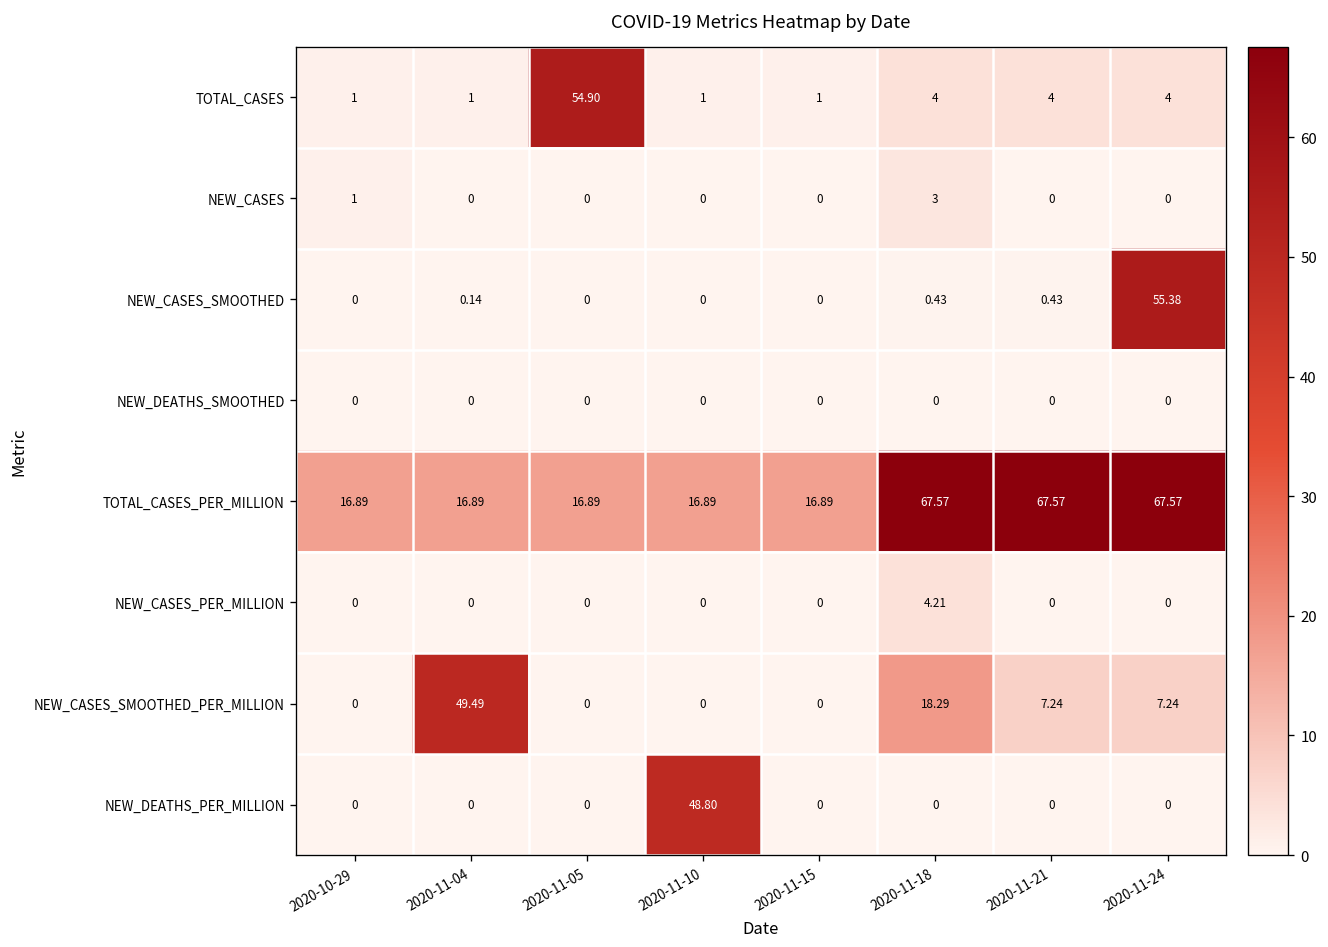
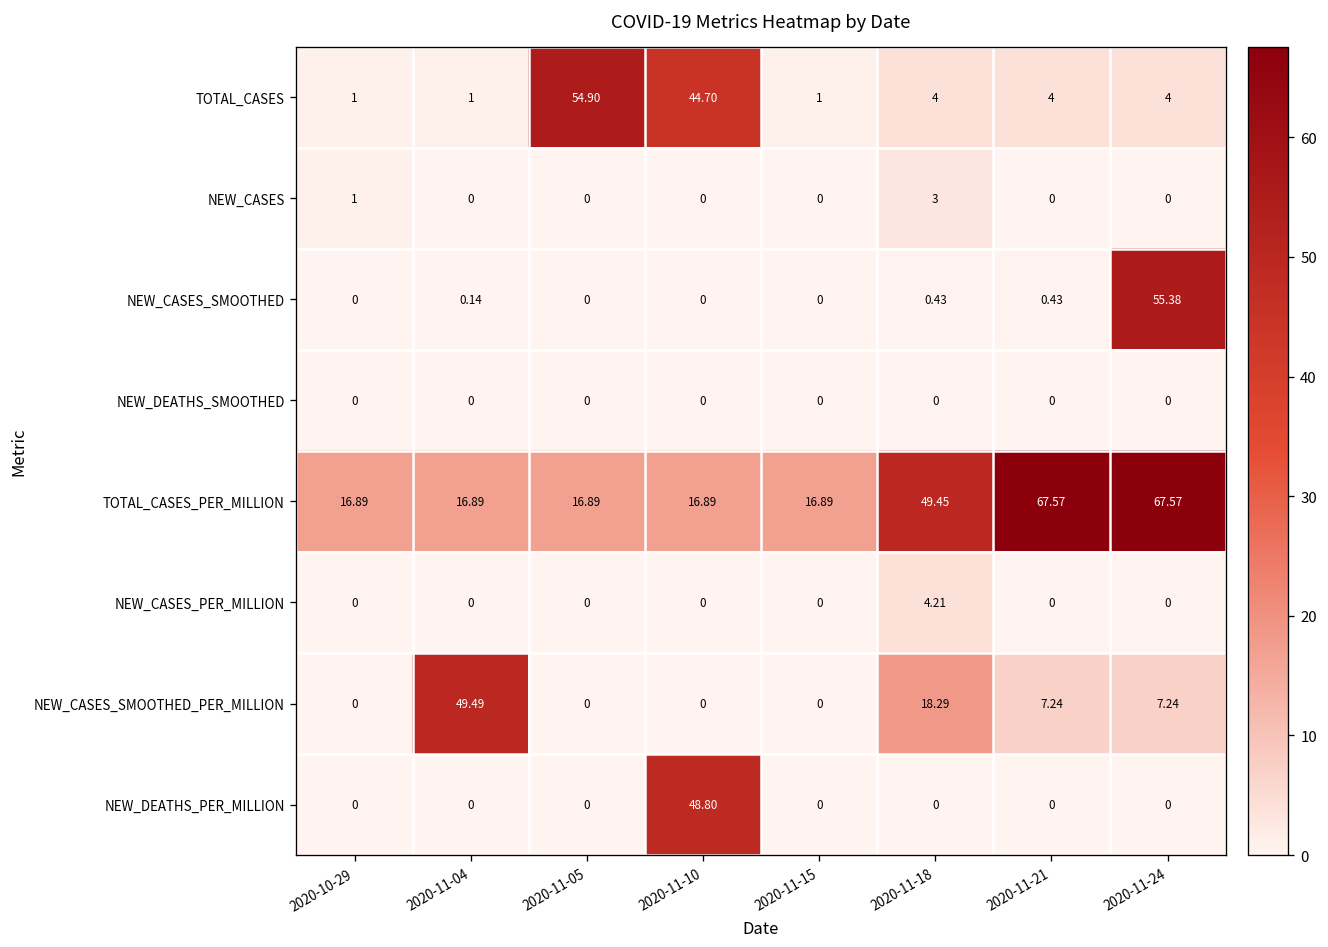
  {
    "TOTAL_CASES": {
      "2020-10-29": 1,
      "2020-11-04": 1,
      "2020-11-05": 54.90,
-     "2020-11-10": 1,
+     "2020-11-10": 44.70,
      "2020-11-15": 1,
      "2020-11-18": 4,
      "2020-11-21": 4,
      "2020-11-24": 4
    },
    "NEW_CASES": {
      "2020-10-29": 1,
      "2020-11-04": 0,
      "2020-11-05": 0,
      "2020-11-10": 0,
      "2020-11-15": 0,
      "2020-11-18": 3,
      "2020-11-21": 0,
      "2020-11-24": 0
    },
    "NEW_CASES_SMOOTHED": {
      "2020-10-29": 0,
      "2020-11-04": 0.14,
      "2020-11-05": 0,
      "2020-11-10": 0,
      "2020-11-15": 0,
      "2020-11-18": 0.43,
      "2020-11-21": 0.43,
      "2020-11-24": 55.38
    },
    "NEW_DEATHS_SMOOTHED": {
      "2020-10-29": 0,
      "2020-11-04": 0,
      "2020-11-05": 0,
      "2020-11-10": 0,
      "2020-11-15": 0,
      "2020-11-18": 0,
      "2020-11-21": 0,
      "2020-11-24": 0
    },
    "TOTAL_CASES_PER_MILLION": {
      "2020-10-29": 16.89,
      "2020-11-04": 16.89,
      "2020-11-05": 16.89,
      "2020-11-10": 16.89,
      "2020-11-15": 16.89,
-     "2020-11-18": 67.57,
+     "2020-11-18": 49.45,
      "2020-11-21": 67.57,
      "2020-11-24": 67.57
    },
    "NEW_CASES_PER_MILLION": {
      "2020-10-29": 0,
      "2020-11-04": 0,
      "2020-11-05": 0,
      "2020-11-10": 0,
      "2020-11-15": 0,
      "2020-11-18": 4.21,
      "2020-11-21": 0,
      "2020-11-24": 0
    },
    "NEW_CASES_SMOOTHED_PER_MILLION": {
      "2020-10-29": 0,
      "2020-11-04": 49.49,
      "2020-11-05": 0,
      "2020-11-10": 0,
      "2020-11-15": 0,
      "2020-11-18": 18.29,
      "2020-11-21": 7.24,
      "2020-11-24": 7.24
    },
    "NEW_DEATHS_PER_MILLION": {
      "2020-10-29": 0,
      "2020-11-04": 0,
      "2020-11-05": 0,
      "2020-11-10": 48.80,
      "2020-11-15": 0,
      "2020-11-18": 0,
      "2020-11-21": 0,
      "2020-11-24": 0
    }
  }
